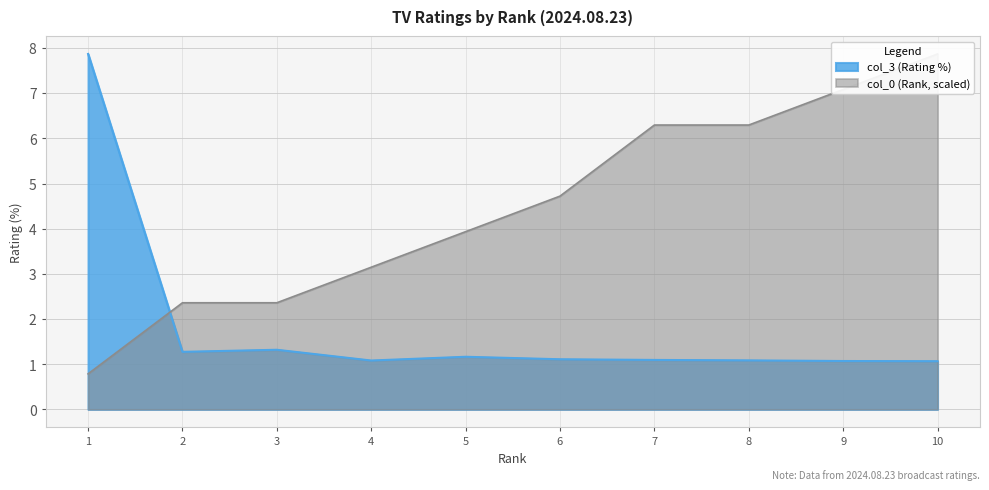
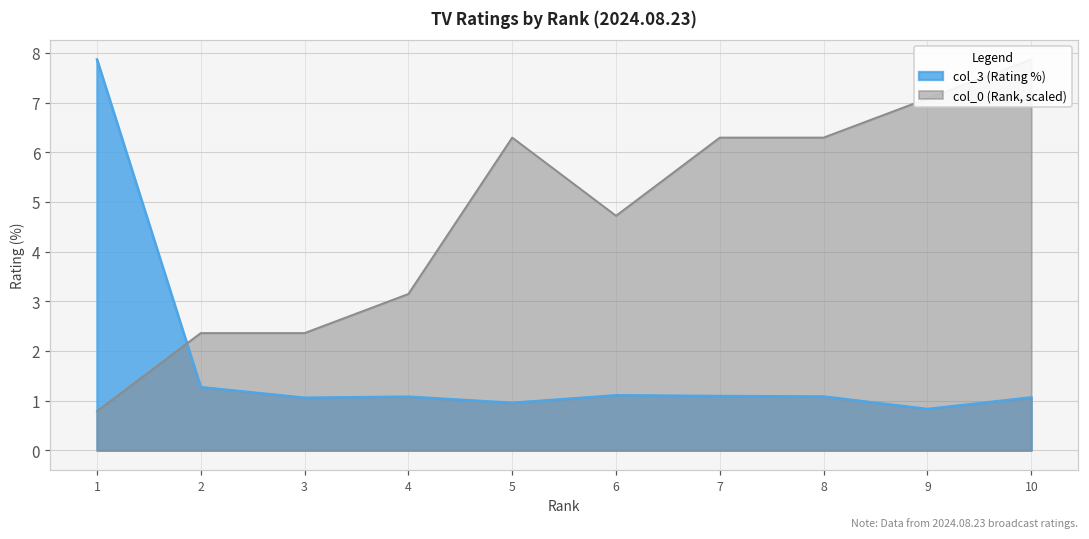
  {
    "col_3 (Rating %)": {
      "1": 7.9,
      "2": 1.3,
-     "3": 1.3,
+     "3": 1.1,
      "4": 1.1,
-     "5": 1.2,
+     "5": 1.0,
      "6": 1.1,
      "7": 1.1,
      "8": 1.1,
-     "9": 1.1,
+     "9": 0.8,
      "10": 1.1
    },
    "col_0 (Rank, scaled)": {
      "1": 0.8,
      "2": 2.4,
      "3": 2.4,
      "4": 3.1,
-     "5": 3.9,
+     "5": 6.3,
      "6": 4.7,
      "7": 6.3,
      "8": 6.3
    }
  }
